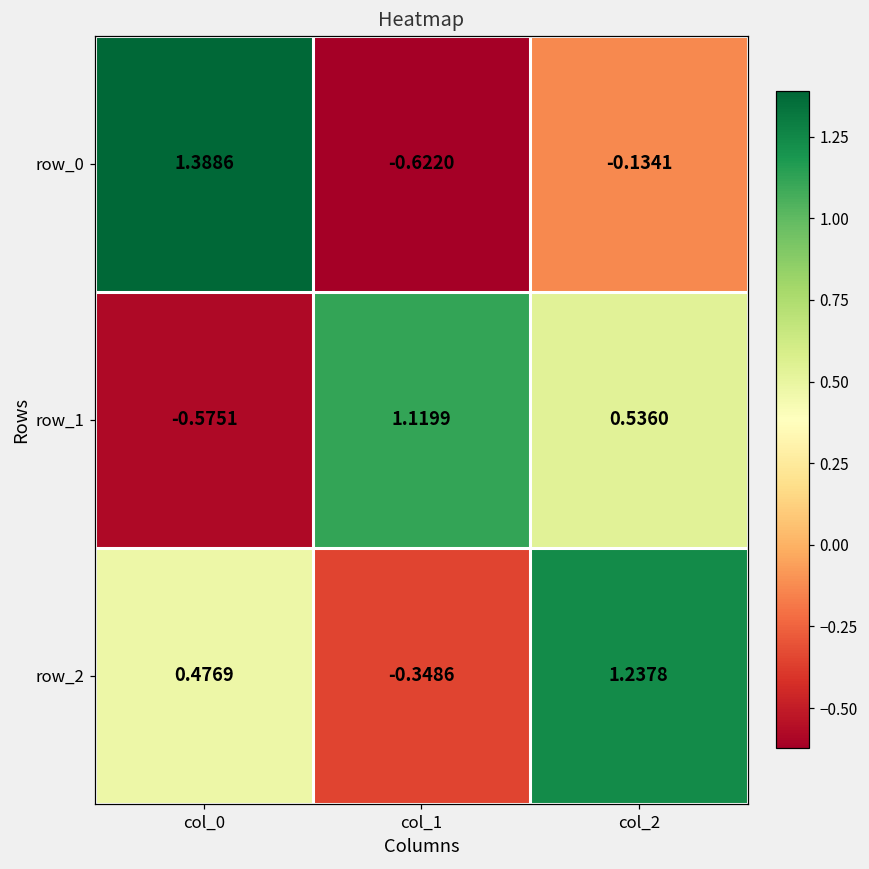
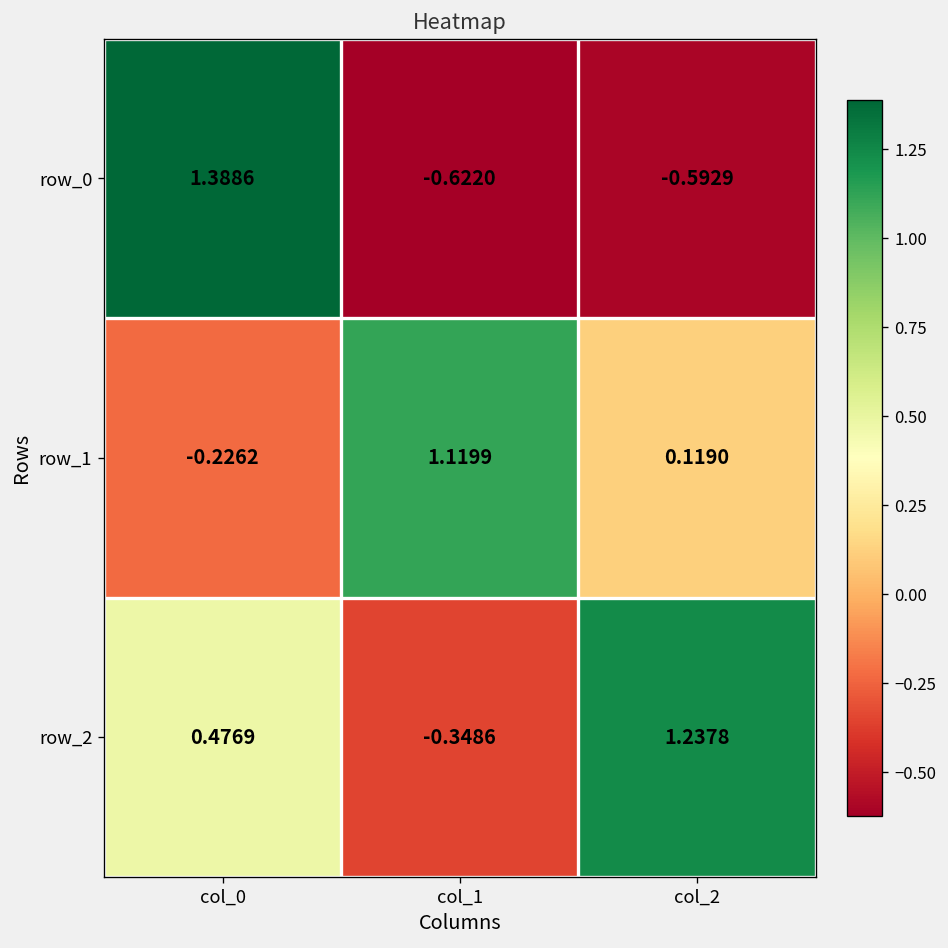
  {
    "row_0": {
      "col_0": 1.3886,
      "col_1": -0.6220,
-     "col_2": -0.1341
+     "col_2": -0.5929
    },
    "row_1": {
-     "col_0": -0.5751,
+     "col_0": -0.2262,
      "col_1": 1.1199,
-     "col_2": 0.5360
+     "col_2": 0.1190
    },
    "row_2": {
      "col_0": 0.4769,
      "col_1": -0.3486,
      "col_2": 1.2378
    }
  }
